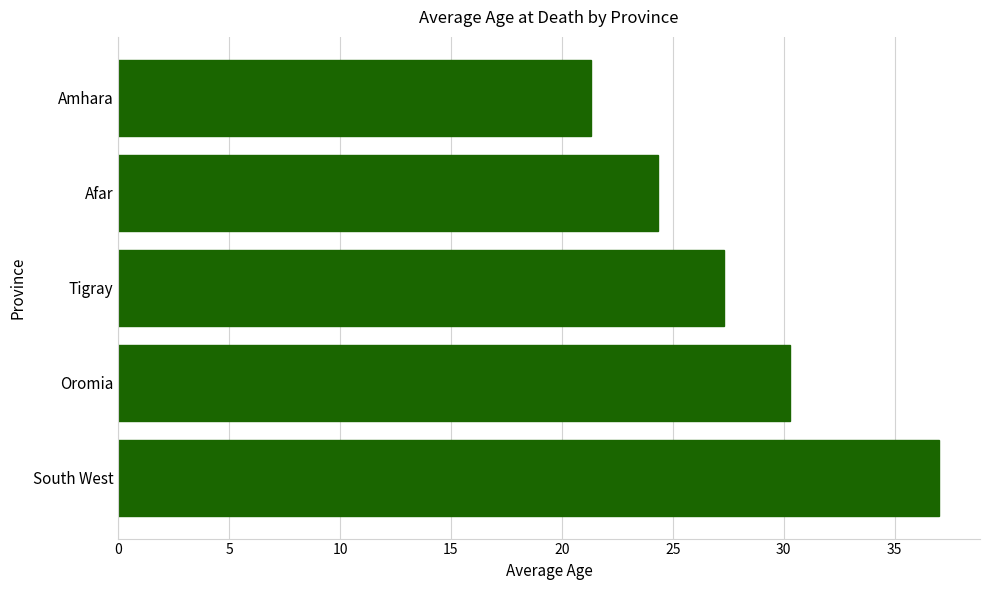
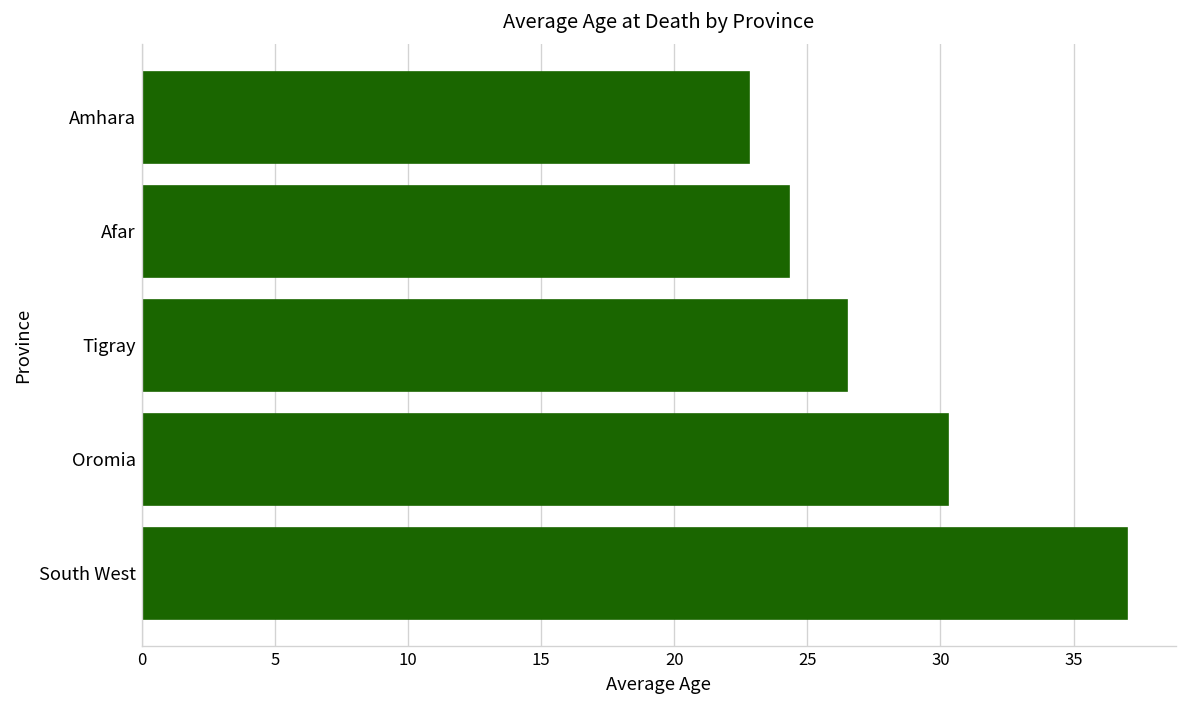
  {
-   "Amhara": 21.3,
+   "Amhara": 22.8,
    "Afar": 24.3,
-   "Tigray": 27.3,
+   "Tigray": 26.5,
    "Oromia": 30.3,
    "South West": 37.0
  }
